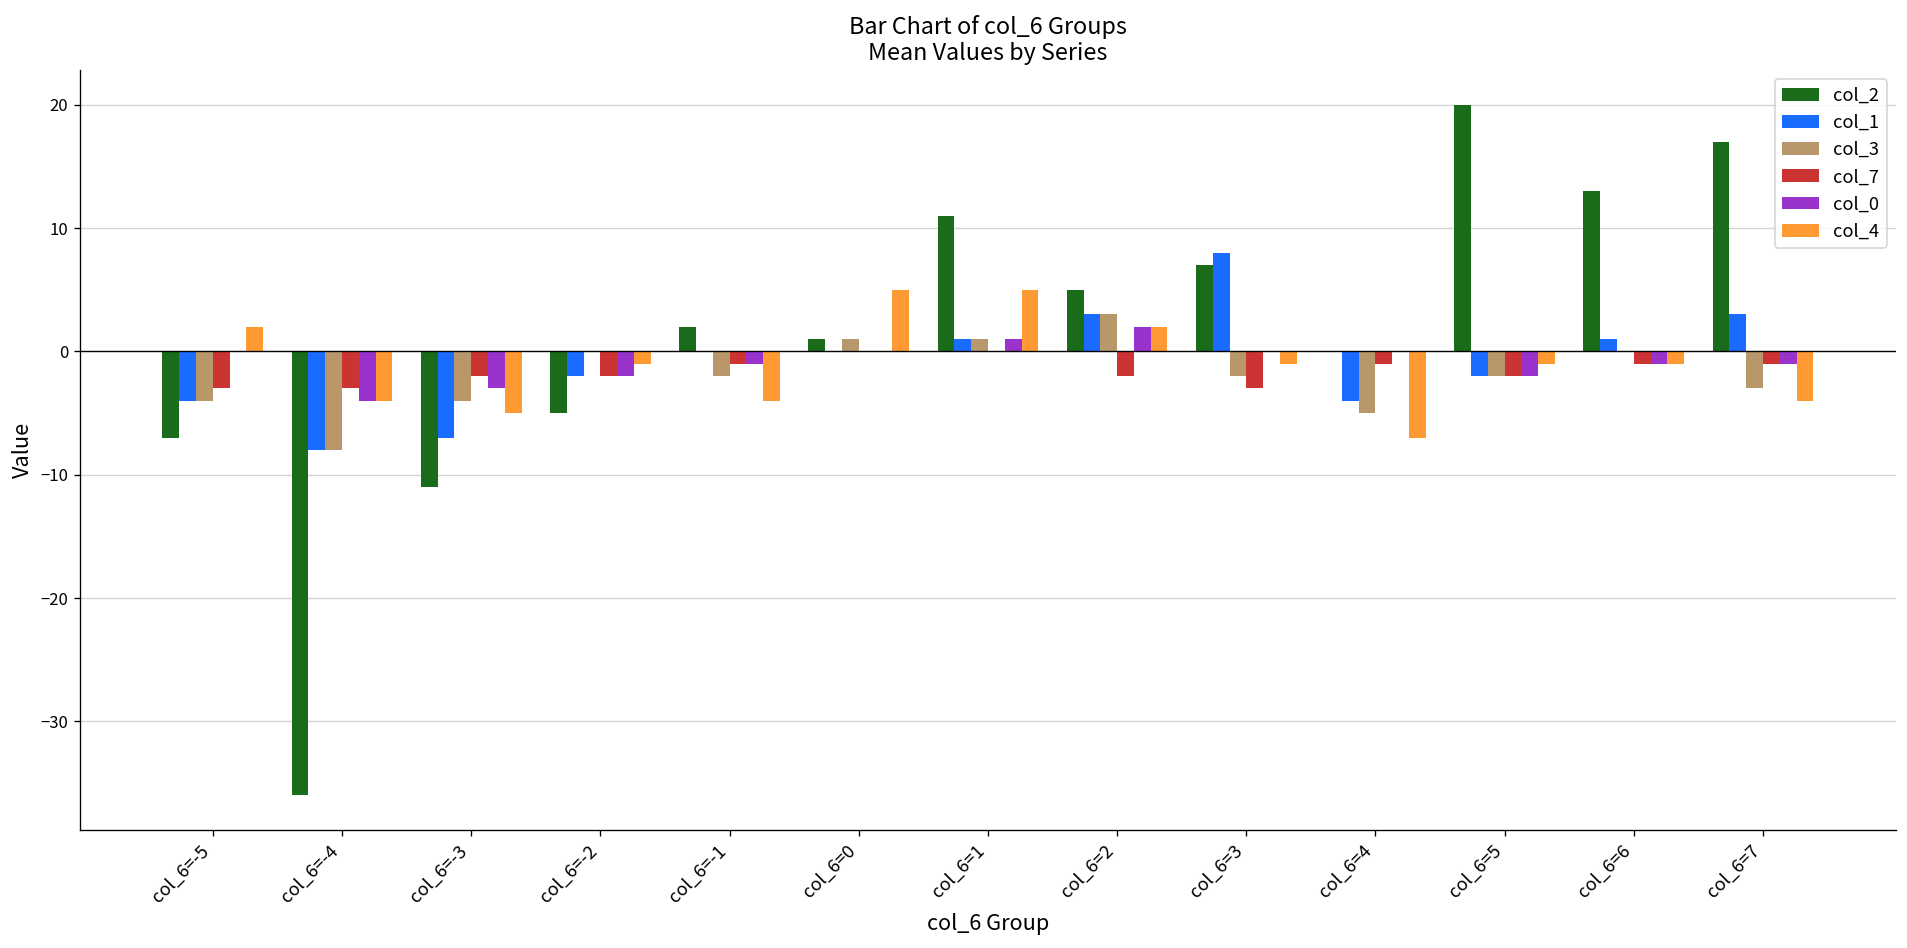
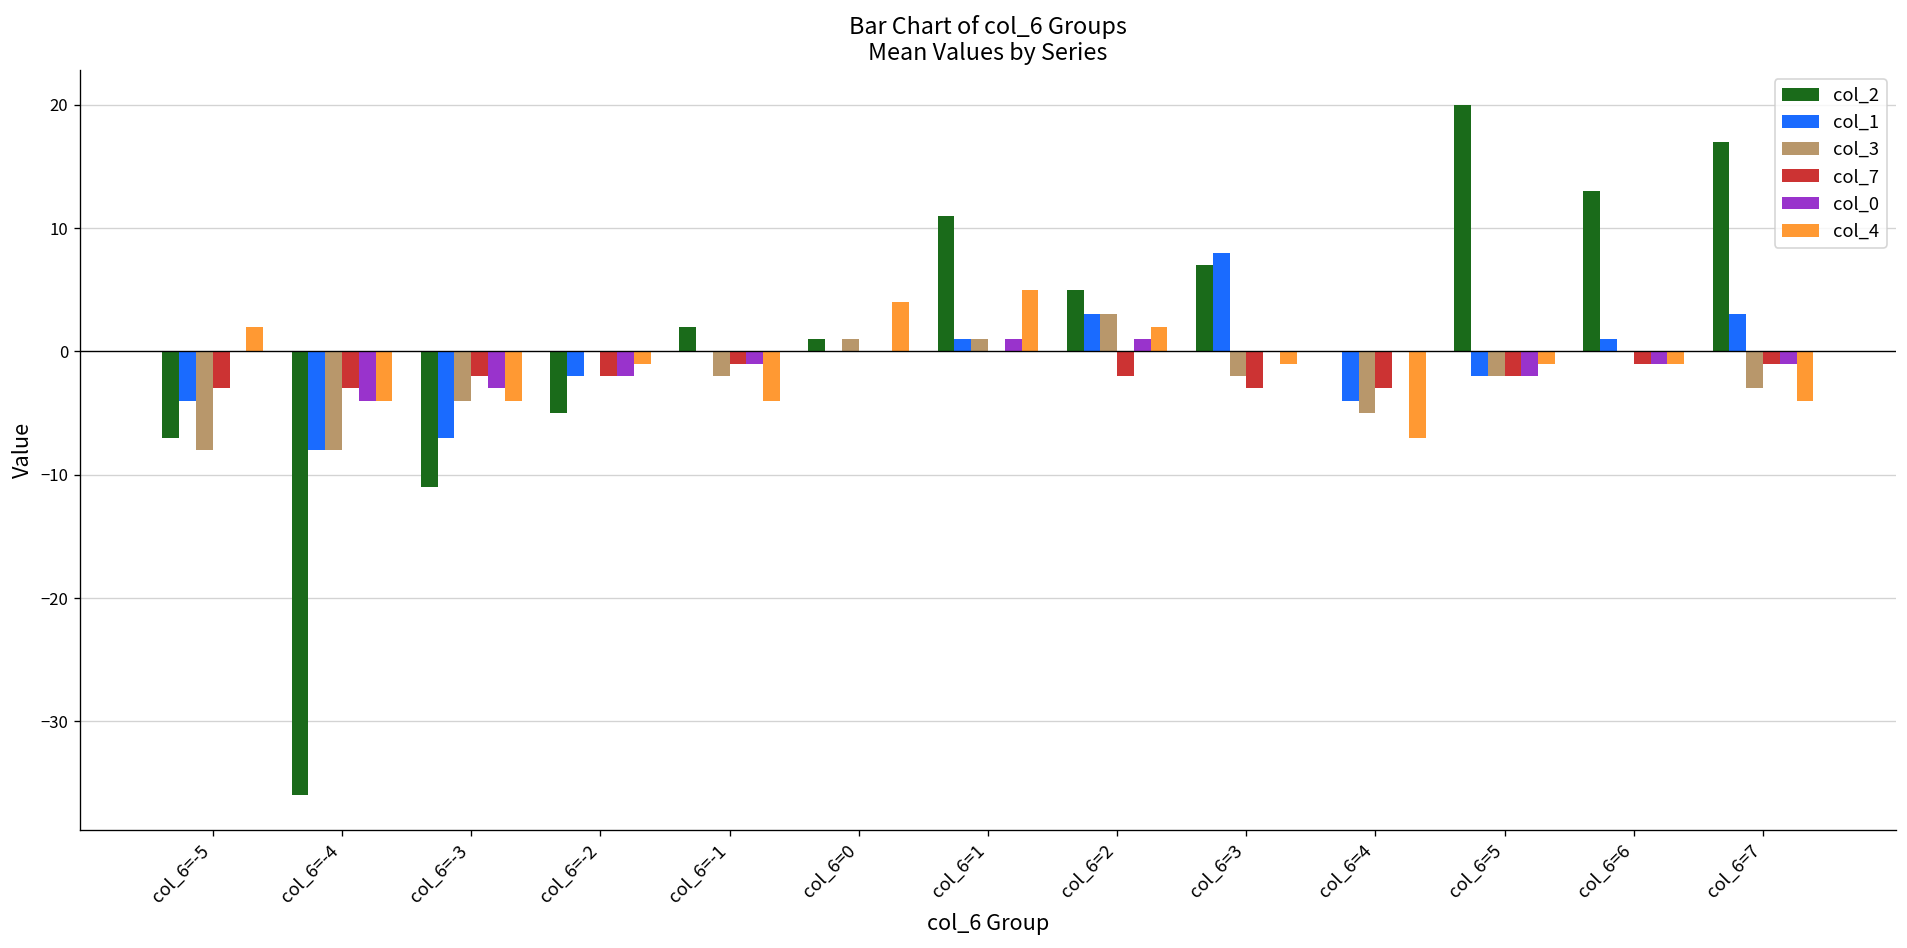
  {
    "col_2": {
      "col_6=-5": -7,
      "col_6=-4": -36,
      "col_6=-3": -11,
      "col_6=-2": -5,
      "col_6=-1": 2,
      "col_6=0": 1,
      "col_6=1": 11,
      "col_6=2": 5,
      "col_6=3": 7,
      "col_6=4": 0,
      "col_6=5": 20,
      "col_6=6": 13,
      "col_6=7": 17
    },
    "col_1": {
      "col_6=-5": -4,
      "col_6=-4": -8,
      "col_6=-3": -7,
      "col_6=-2": -2,
      "col_6=-1": 0,
      "col_6=0": 0,
      "col_6=1": 1,
      "col_6=2": 3,
      "col_6=3": 8,
      "col_6=4": -4,
      "col_6=5": -2,
      "col_6=6": 1,
      "col_6=7": 3
    },
    "col_3": {
-     "col_6=-5": -4,
+     "col_6=-5": -8,
      "col_6=-4": -8,
      "col_6=-3": -4,
      "col_6=-2": 0,
      "col_6=-1": -2,
      "col_6=0": 1,
      "col_6=1": 1,
      "col_6=2": 3,
      "col_6=3": -2,
      "col_6=4": -5,
      "col_6=5": -2,
      "col_6=6": 0,
      "col_6=7": -3
    },
    "col_7": {
      "col_6=-5": -3,
      "col_6=-4": -3,
      "col_6=-3": -2,
      "col_6=-2": -2,
      "col_6=-1": -1,
      "col_6=0": 0,
      "col_6=1": 0,
      "col_6=2": -2,
      "col_6=3": -3,
-     "col_6=4": -1,
+     "col_6=4": -3,
      "col_6=5": -2,
      "col_6=6": -1,
      "col_6=7": -1
    },
    "col_0": {
      "col_6=-5": 0,
      "col_6=-4": -4,
      "col_6=-3": -3,
      "col_6=-2": -2,
      "col_6=-1": -1,
      "col_6=0": 0,
      "col_6=1": 1,
-     "col_6=2": 2,
+     "col_6=2": 1,
      "col_6=3": 0,
      "col_6=4": 0,
      "col_6=5": -2,
      "col_6=6": -1,
      "col_6=7": -1
    },
    "col_4": {
      "col_6=-5": 2,
      "col_6=-4": -4,
-     "col_6=-3": -5,
+     "col_6=-3": -4,
      "col_6=-2": -1,
      "col_6=-1": -4,
-     "col_6=0": 5,
+     "col_6=0": 4,
      "col_6=1": 5,
      "col_6=2": 2,
      "col_6=3": -1,
      "col_6=4": -7,
      "col_6=5": -1,
      "col_6=6": -1,
      "col_6=7": -4
    }
  }
